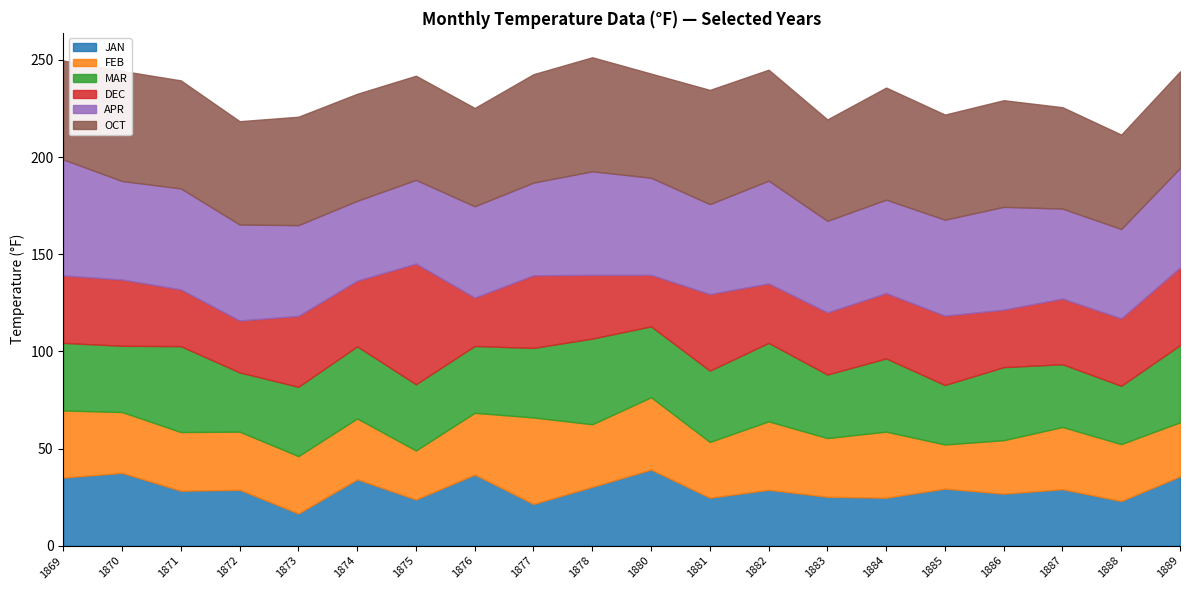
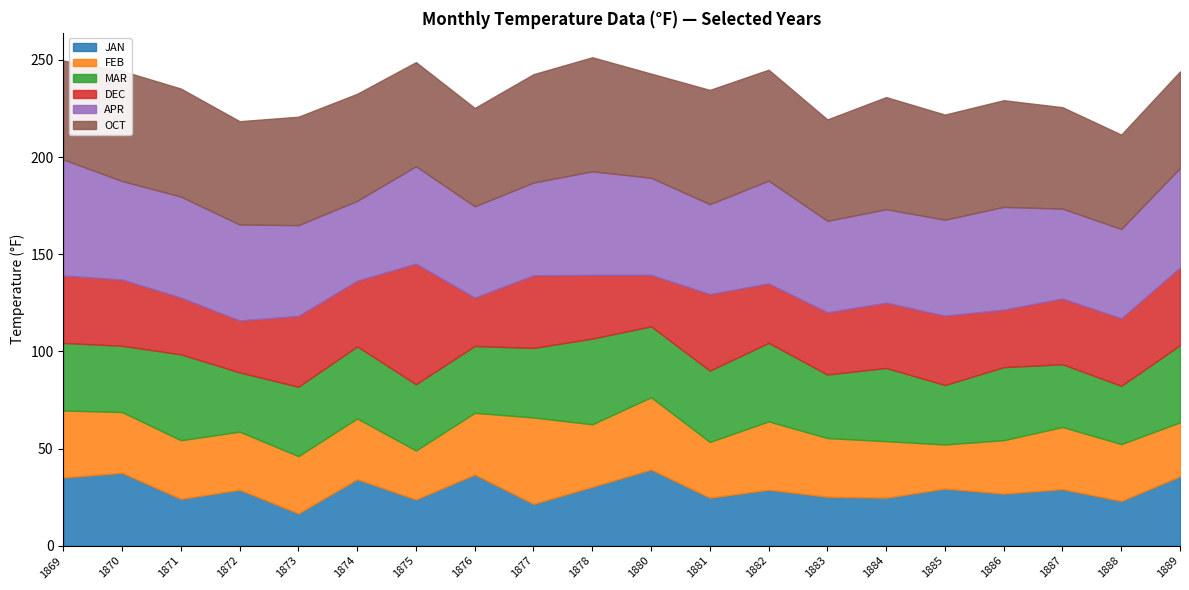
  {
    "JAN": {
      "1869": 35,
      "1870": 38,
-     "1871": 28,
+     "1871": 24,
      "1872": 29,
      "1873": 17,
      "1874": 34,
      "1875": 24,
      "1876": 37,
      "1877": 22,
      "1878": 30,
      "1880": 39,
      "1881": 25,
      "1882": 29,
      "1883": 25,
      "1884": 25,
      "1885": 29,
      "1886": 27,
      "1887": 29,
      "1888": 23,
      "1889": 36
    },
    "FEB": {
      "1869": 34,
      "1870": 31,
      "1871": 30,
      "1872": 30,
      "1873": 30,
      "1874": 31,
      "1875": 25,
      "1876": 32,
      "1877": 45,
      "1878": 32,
      "1880": 37,
      "1881": 29,
      "1882": 35,
      "1883": 30,
-     "1884": 34,
+     "1884": 29,
      "1885": 23,
      "1886": 27,
      "1887": 32,
      "1888": 29,
      "1889": 28
    },
    "MAR": {
      "1869": 35,
      "1870": 34,
      "1871": 44,
      "1872": 31,
      "1873": 36,
      "1874": 37,
      "1875": 34,
      "1876": 34,
      "1877": 36,
      "1878": 44,
      "1880": 37,
      "1881": 37,
      "1882": 40,
      "1883": 33,
      "1884": 38,
      "1885": 31,
      "1886": 38,
      "1887": 32,
      "1888": 30,
      "1889": 40
    },
    "DEC": {
      "1869": 35,
      "1870": 34,
      "1871": 29,
      "1872": 27,
      "1873": 37,
      "1874": 34,
      "1875": 62,
      "1876": 25,
      "1877": 37,
      "1878": 33,
      "1880": 27,
      "1881": 39,
      "1882": 31,
      "1883": 32,
      "1884": 34,
      "1885": 36,
      "1886": 30,
      "1887": 34,
      "1888": 35,
      "1889": 40
    },
    "APR": {
      "1869": 60,
      "1870": 51,
      "1871": 52,
      "1872": 49,
      "1873": 47,
      "1874": 41,
-     "1875": 43,
+     "1875": 50,
      "1876": 47,
      "1877": 48,
      "1878": 53,
      "1880": 50,
      "1881": 46,
      "1882": 53,
      "1883": 47,
      "1884": 48,
      "1885": 49,
      "1886": 53,
      "1887": 46,
      "1888": 46,
      "1889": 51
    },
    "OCT": {
      "1869": 51,
      "1871": 56,
      "1872": 53,
      "1873": 56,
      "1874": 55,
      "1875": 54,
      "1876": 51,
      "1877": 56,
      "1878": 59,
      "1880": 54,
      "1881": 59,
      "1882": 57,
      "1883": 52,
      "1884": 58,
      "1885": 54,
      "1886": 55,
      "1887": 52,
      "1888": 49,
      "1889": 50
    }
  }
